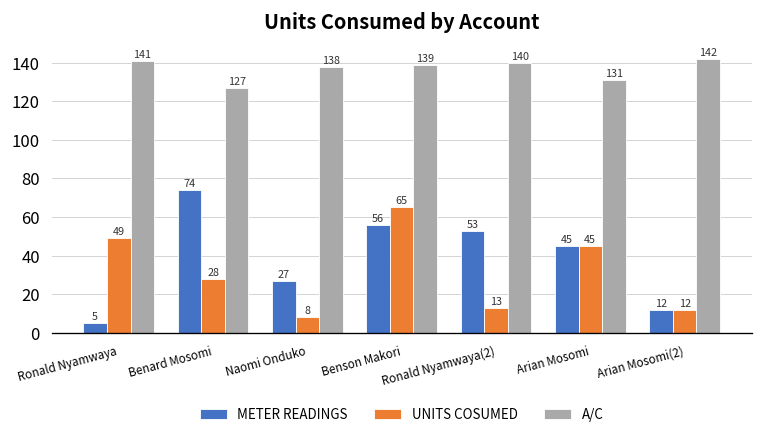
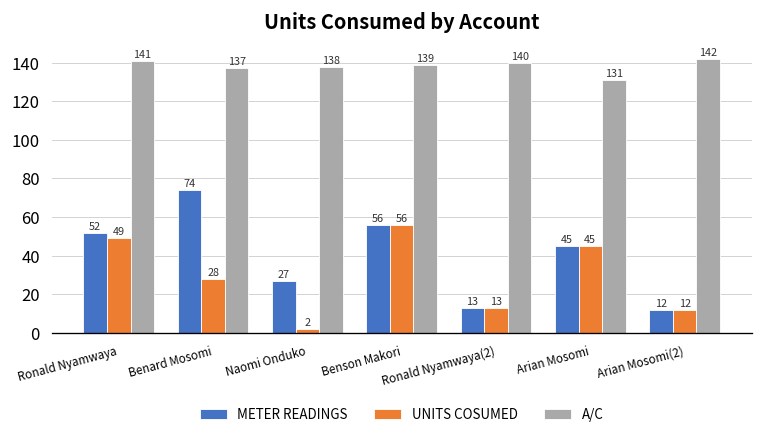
  {
    "METER READINGS": {
-     "Ronald Nyamwaya": 5,
+     "Ronald Nyamwaya": 52,
      "Benard Mosomi": 74,
      "Naomi Onduko": 27,
      "Benson Makori": 56,
-     "Ronald Nyamwaya(2)": 53,
+     "Ronald Nyamwaya(2)": 13,
      "Arian Mosomi": 45,
      "Arian Mosomi(2)": 12
    },
    "UNITS COSUMED": {
      "Ronald Nyamwaya": 49,
      "Benard Mosomi": 28,
-     "Naomi Onduko": 8,
-     "Benson Makori": 65,
+     "Naomi Onduko": 2,
+     "Benson Makori": 56,
      "Ronald Nyamwaya(2)": 13,
      "Arian Mosomi": 45,
      "Arian Mosomi(2)": 12
    },
    "A/C": {
      "Ronald Nyamwaya": 141,
-     "Benard Mosomi": 127,
+     "Benard Mosomi": 137,
      "Naomi Onduko": 138,
      "Benson Makori": 139,
      "Ronald Nyamwaya(2)": 140,
      "Arian Mosomi": 131,
      "Arian Mosomi(2)": 142
    }
  }
